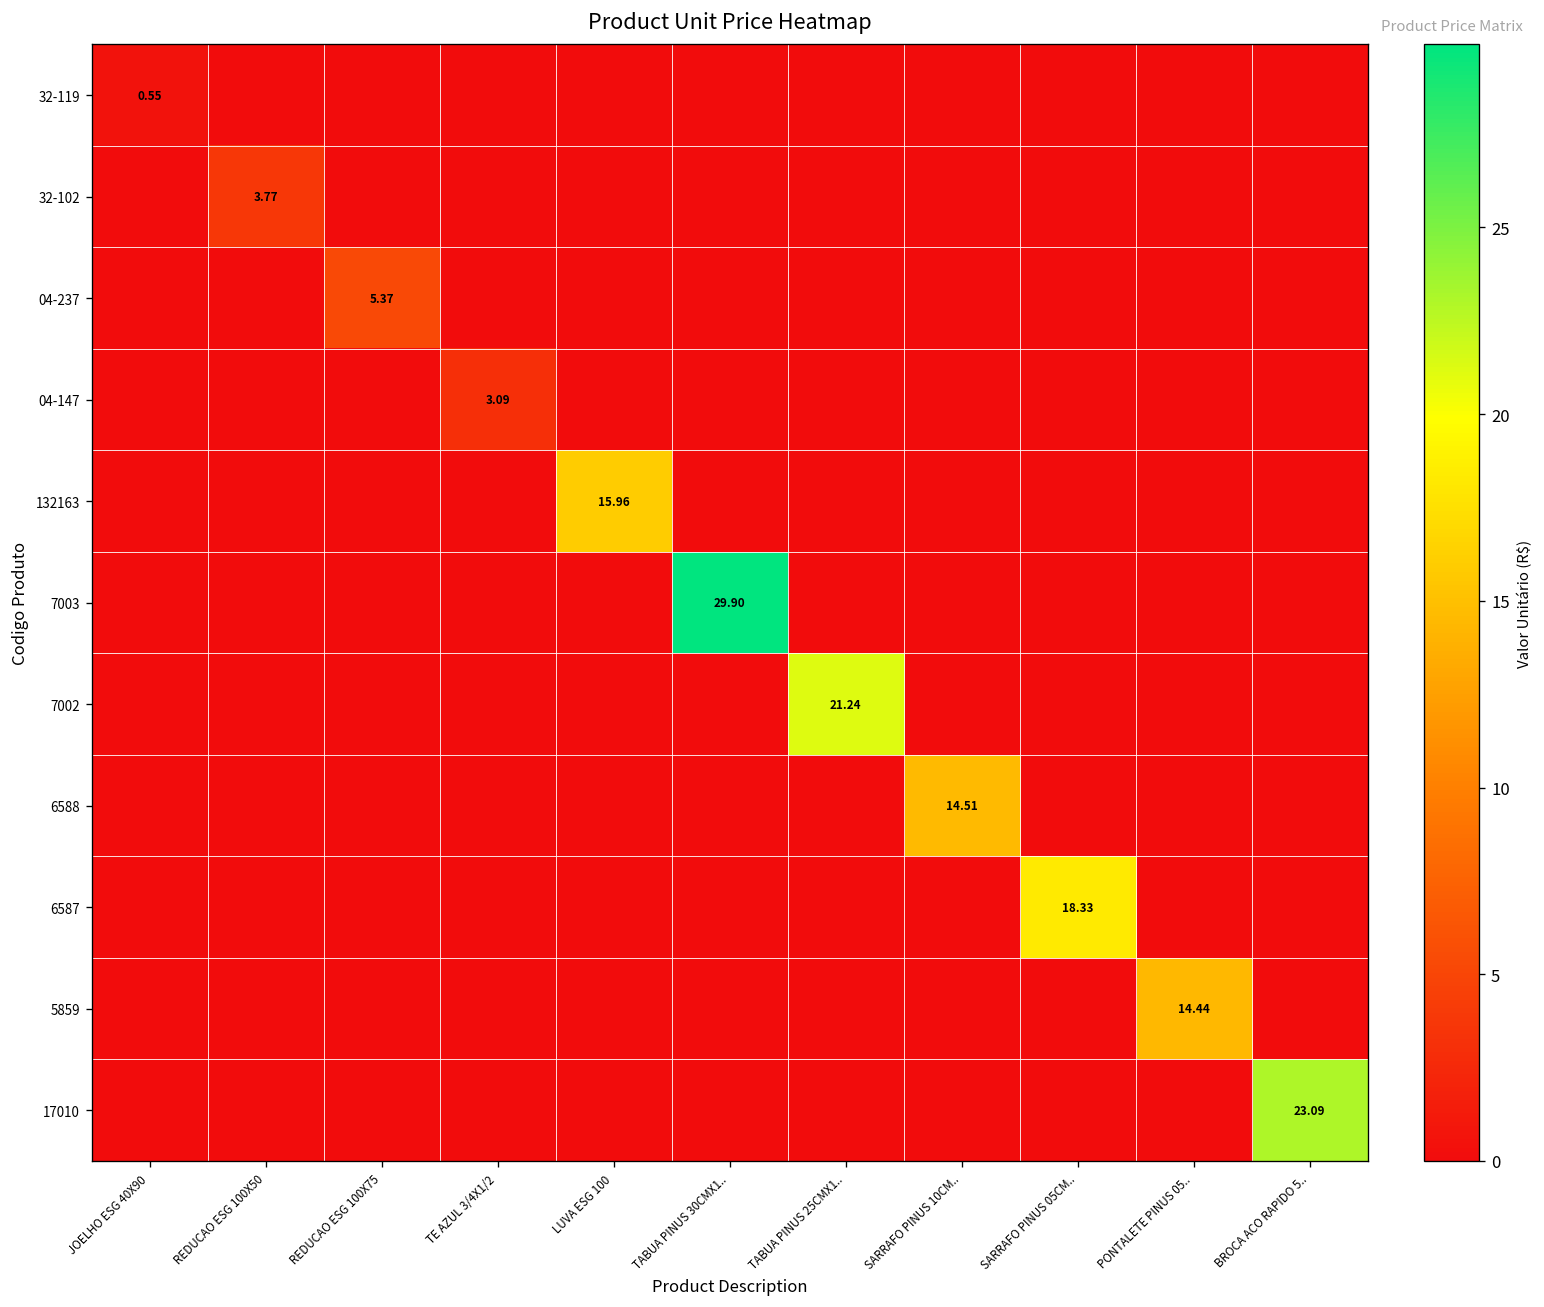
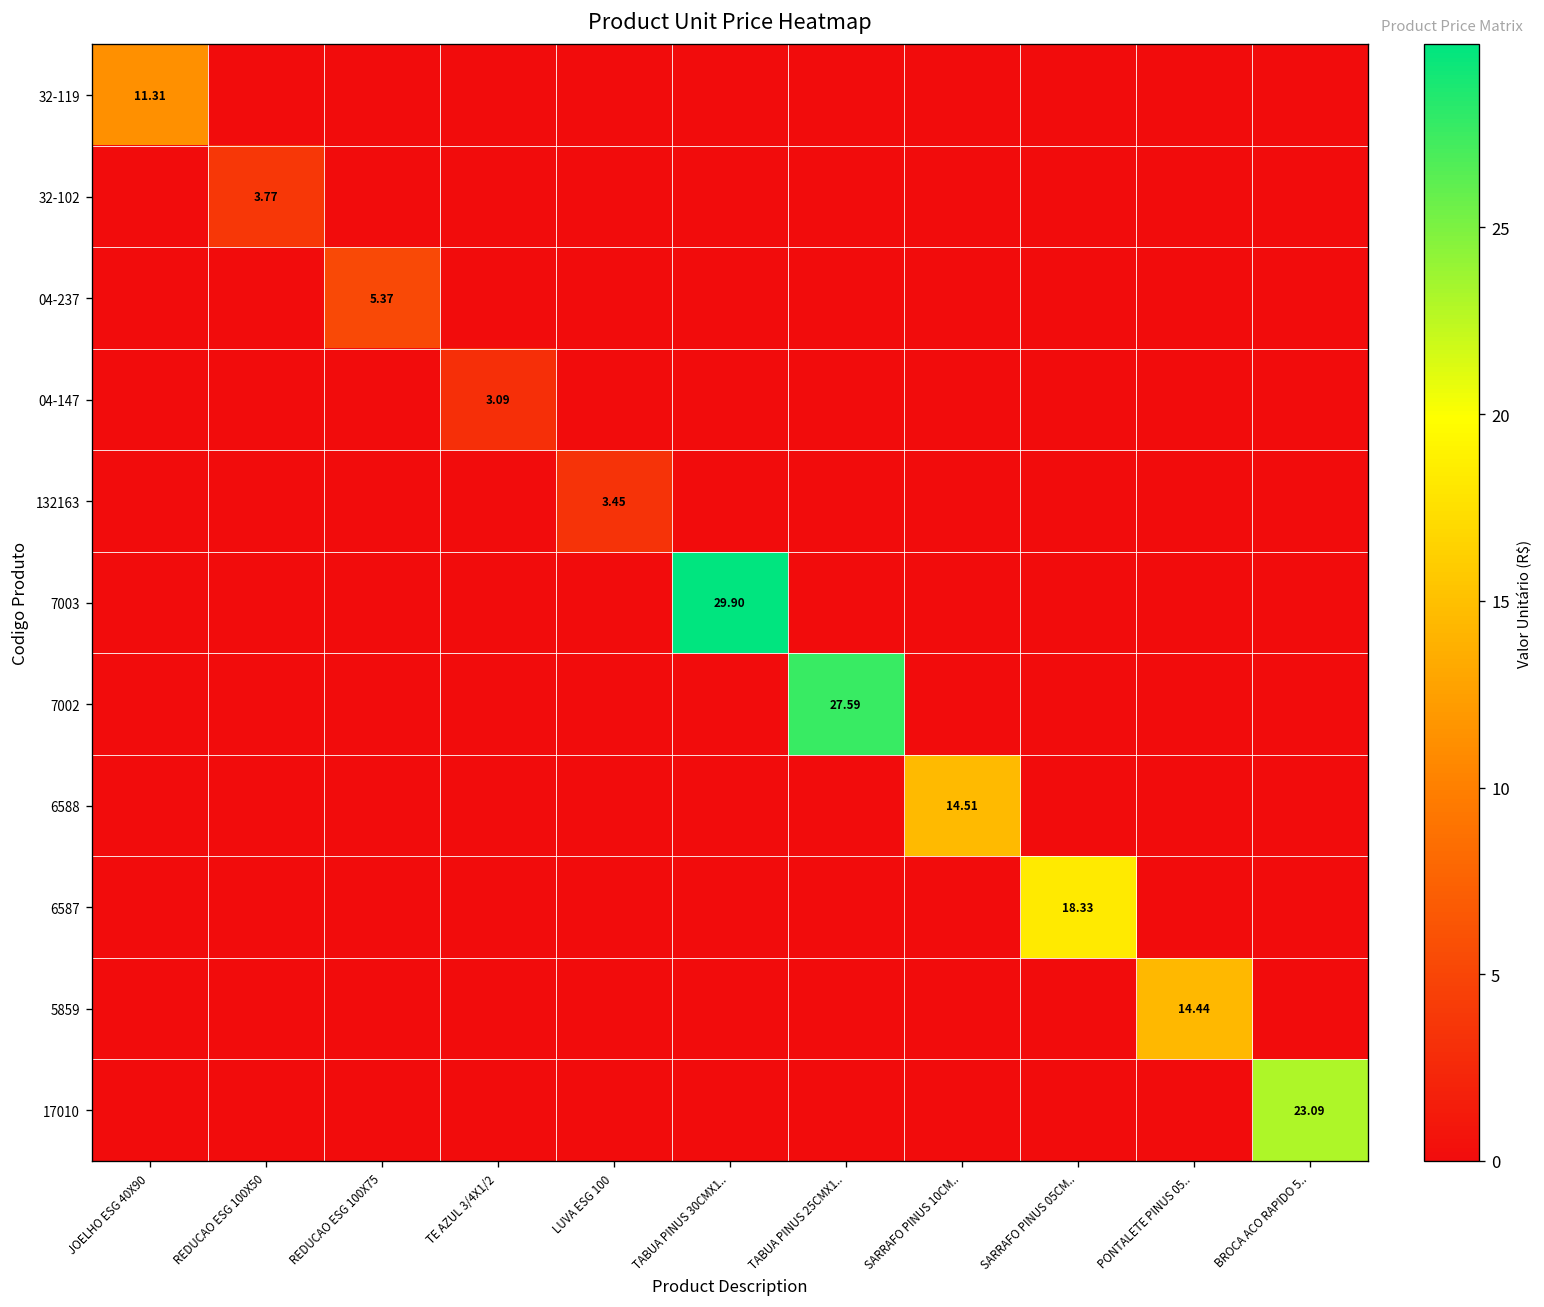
  {
    "32-119": {
-     "JOELHO ESG 40X90": 0.55
+     "JOELHO ESG 40X90": 11.31
    },
    "32-102": {
      "REDUCAO ESG 100X50": 3.77
    },
    "04-237": {
      "REDUCAO ESG 100X75": 5.37
    },
    "04-147": {
      "TE AZUL 3/4X1/2": 3.09
    },
    "132163": {
-     "LUVA ESG 100": 15.96
+     "LUVA ESG 100": 3.45
    },
    "7003": {
      "TABUA PINUS 30CMX1..": 29.90
    },
    "7002": {
-     "TABUA PINUS 25CMX1..": 21.24
+     "TABUA PINUS 25CMX1..": 27.59
    },
    "6588": {
      "SARRAFO PINUS 10CM..": 14.51
    },
    "6587": {
      "SARRAFO PINUS 05CM..": 18.33
    },
    "5859": {
      "PONTALETE PINUS 05..": 14.44
    },
    "17010": {
      "BROCA ACO RAPIDO 5..": 23.09
    }
  }
